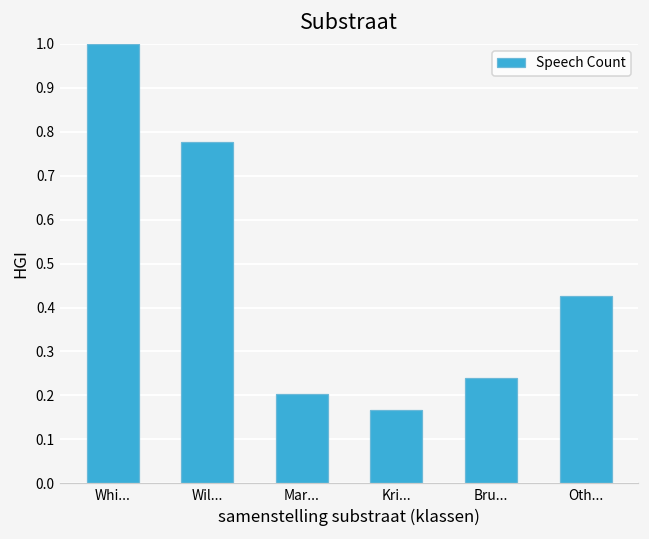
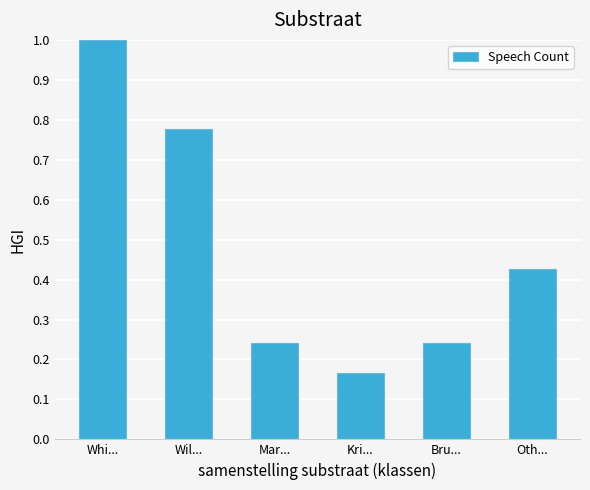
  {
    "Whi...": 1.00,
    "Wil...": 0.78,
-   "Mar...": 0.20,
+   "Mar...": 0.24,
    "Kri...": 0.17,
    "Bru...": 0.24,
    "Oth...": 0.43
  }
